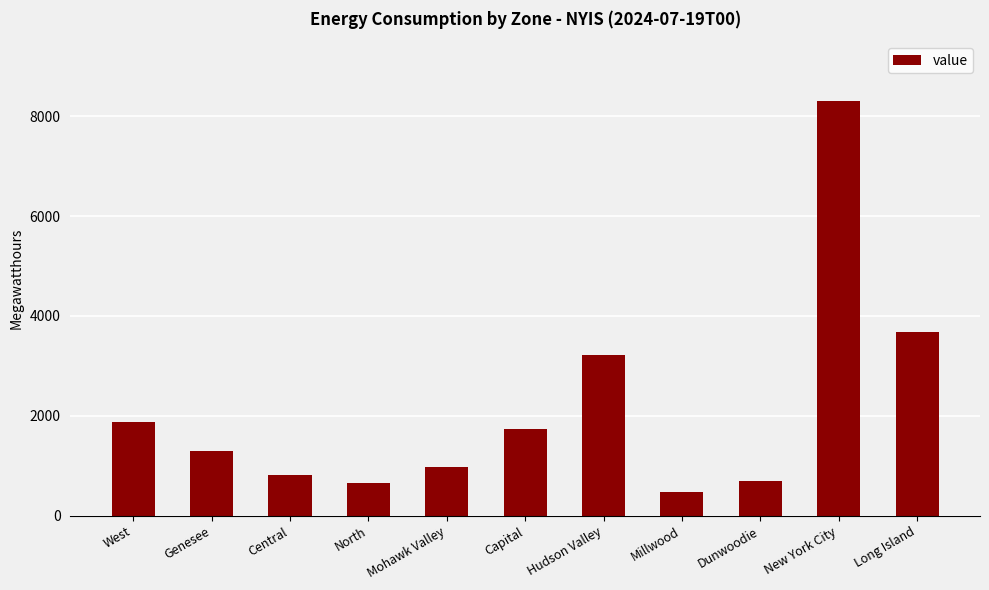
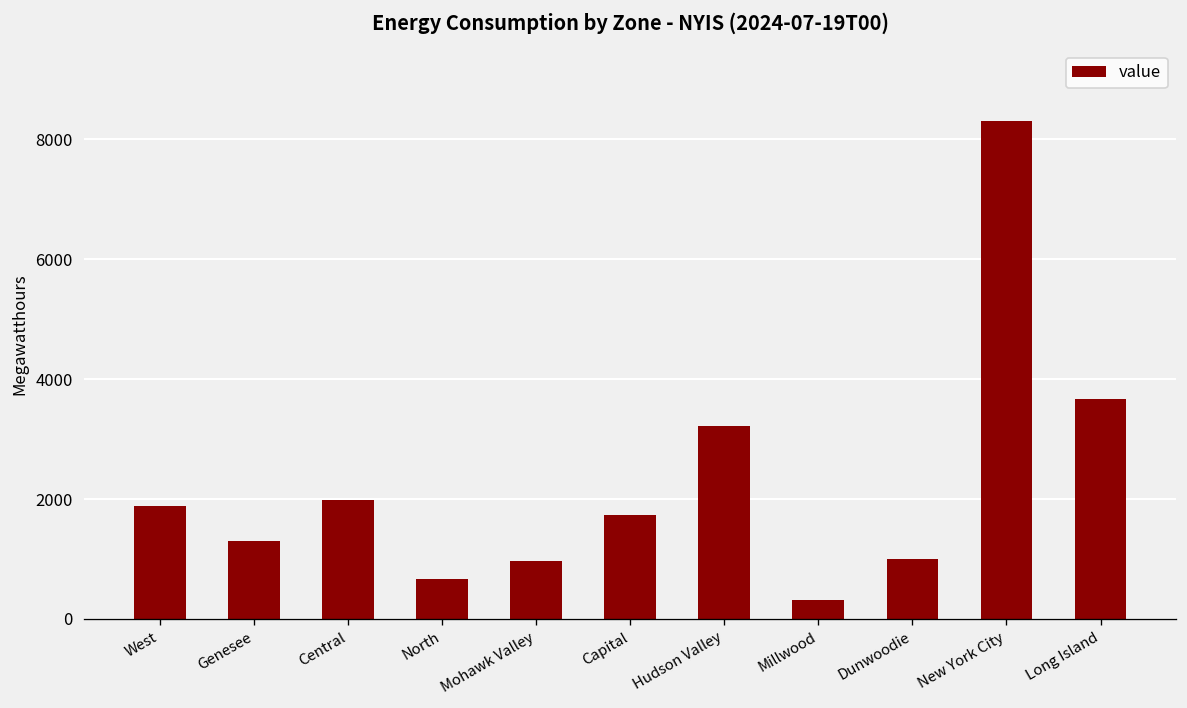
  {
    "West": 1900,
    "Genesee": 1300,
-   "Central": 800,
+   "Central": 2000,
    "North": 700,
    "Mohawk Valley": 1000,
    "Capital": 1700,
    "Hudson Valley": 3200,
-   "Millwood": 500,
-   "Dunwoodie": 700,
+   "Millwood": 300,
+   "Dunwoodie": 1000,
    "New York City": 8300,
    "Long Island": 3700
  }
